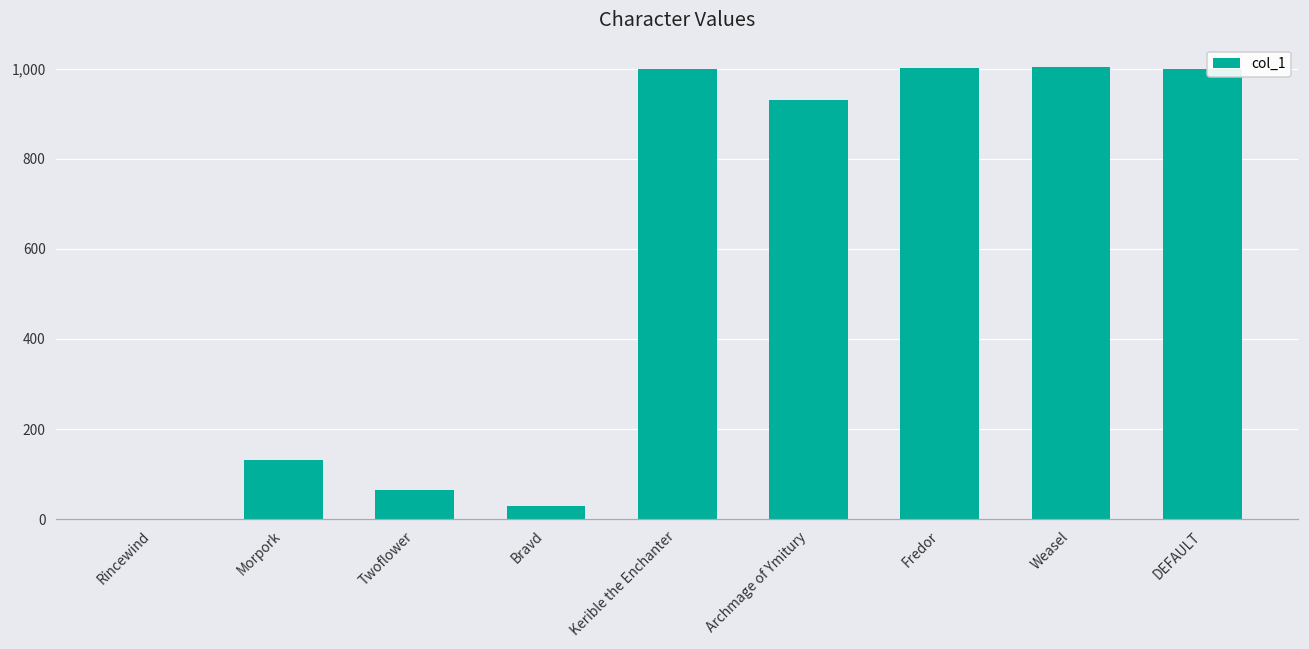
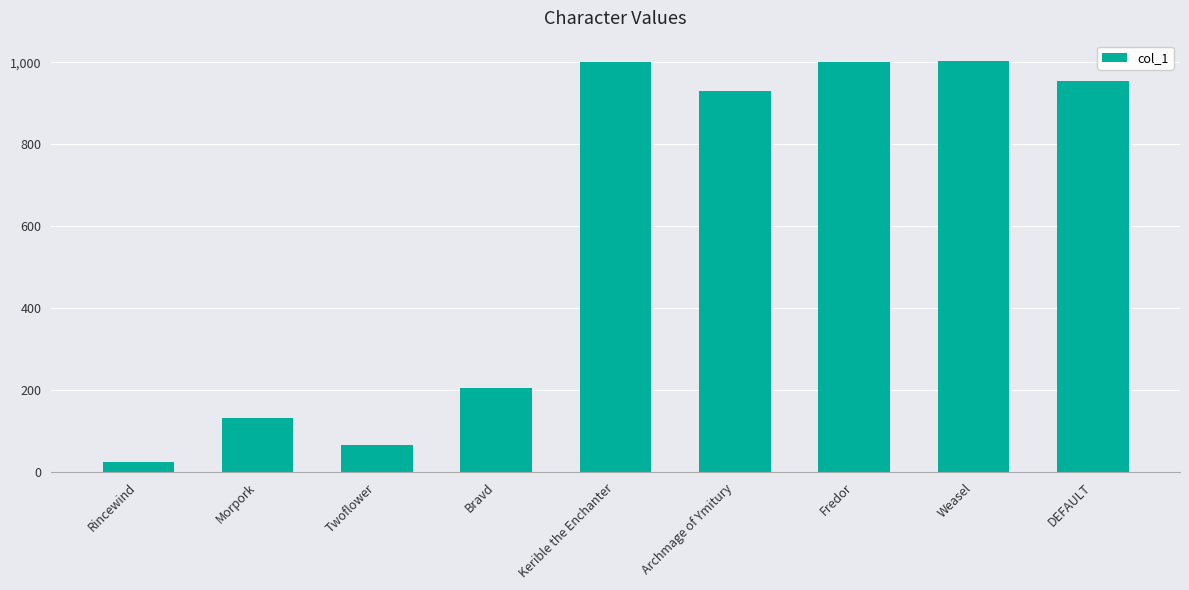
  {
-   "Rincewind": "0",
+   "Rincewind": "30",
    "Morpork": "130",
    "Twoflower": "70",
-   "Bravd": "30",
+   "Bravd": "210",
    "Kerible the Enchanter": "1,000",
    "Archmage of Ymitury": "930",
    "Fredor": "1,000",
    "Weasel": "1,000",
-   "DEFAULT": "1,000"
+   "DEFAULT": "960"
  }
